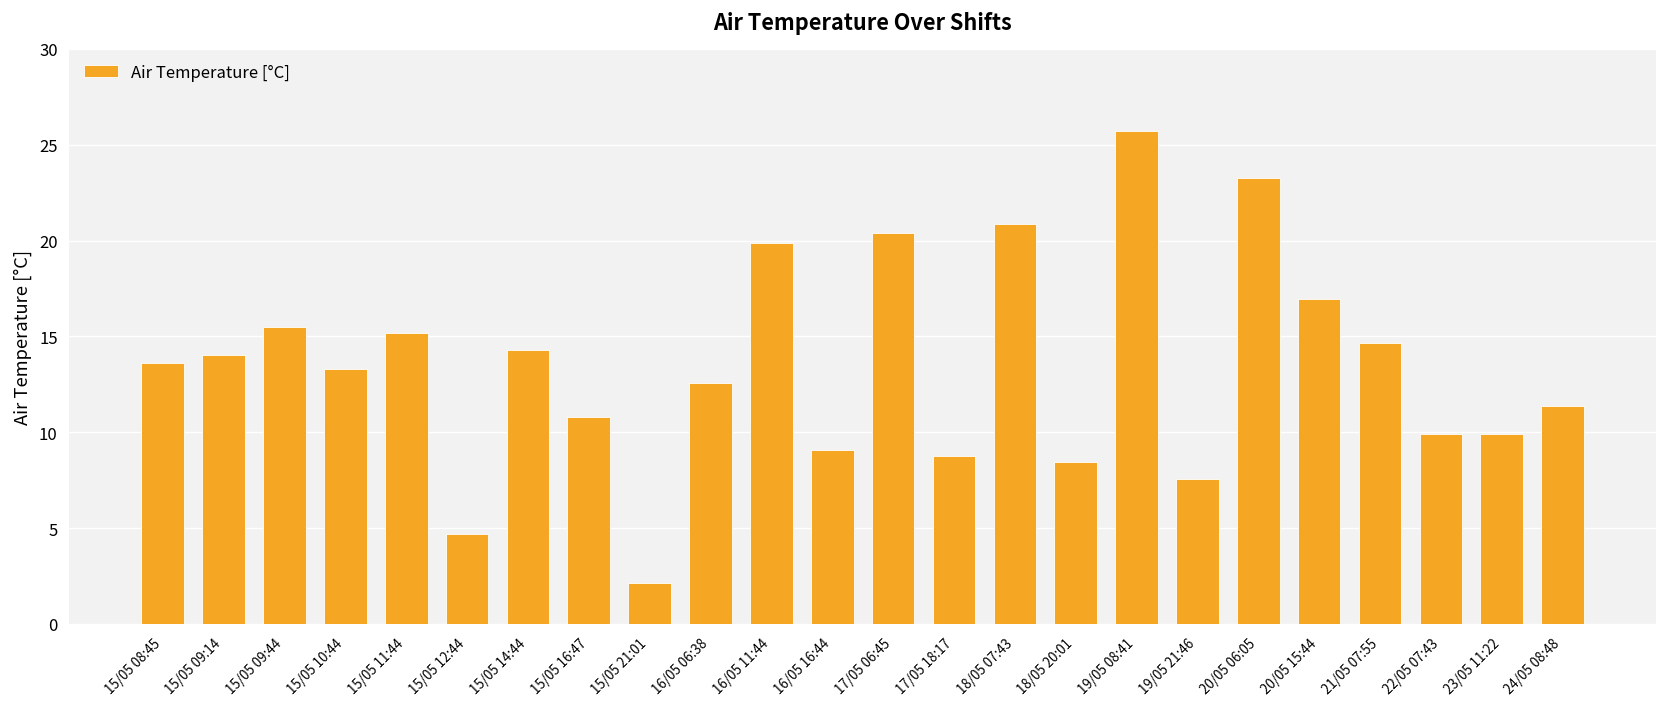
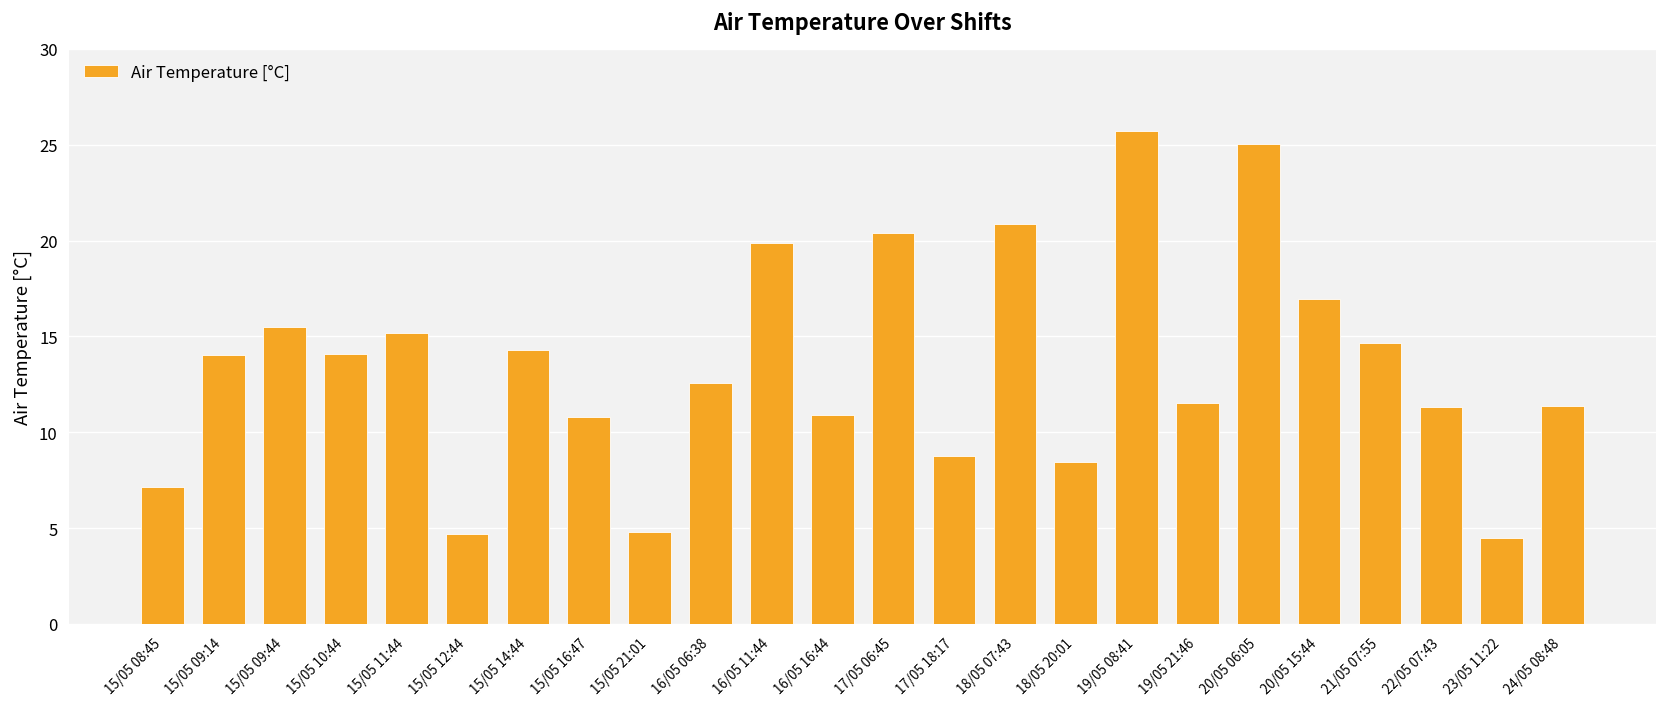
  {
-   "15/05 08:45": 13.6,
+   "15/05 08:45": 7.1,
    "15/05 09:14": 14.0,
    "15/05 09:44": 15.5,
-   "15/05 10:44": 13.3,
+   "15/05 10:44": 14.1,
    "15/05 11:44": 15.2,
    "15/05 12:44": 4.7,
    "15/05 14:44": 14.3,
    "15/05 16:47": 10.8,
-   "15/05 21:01": 2.1,
+   "15/05 21:01": 4.8,
    "16/05 06:38": 12.6,
    "16/05 11:44": 19.9,
-   "16/05 16:44": 9.1,
+   "16/05 16:44": 10.9,
    "17/05 06:45": 20.4,
    "17/05 18:17": 8.8,
    "18/05 07:43": 20.9,
    "18/05 20:01": 8.5,
    "19/05 08:41": 25.7,
-   "19/05 21:46": 7.6,
-   "20/05 06:05": 23.2,
+   "19/05 21:46": 11.6,
+   "20/05 06:05": 25.0,
    "20/05 15:44": 16.9,
    "21/05 07:55": 14.7,
-   "22/05 07:43": 9.9,
-   "23/05 11:22": 9.9,
+   "22/05 07:43": 11.3,
+   "23/05 11:22": 4.5,
    "24/05 08:48": 11.4
  }
